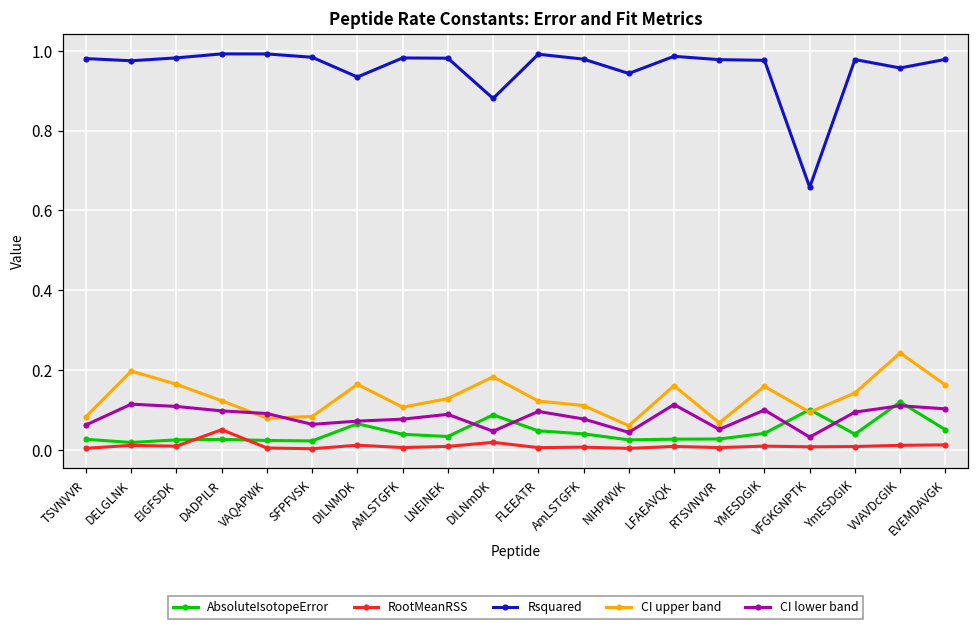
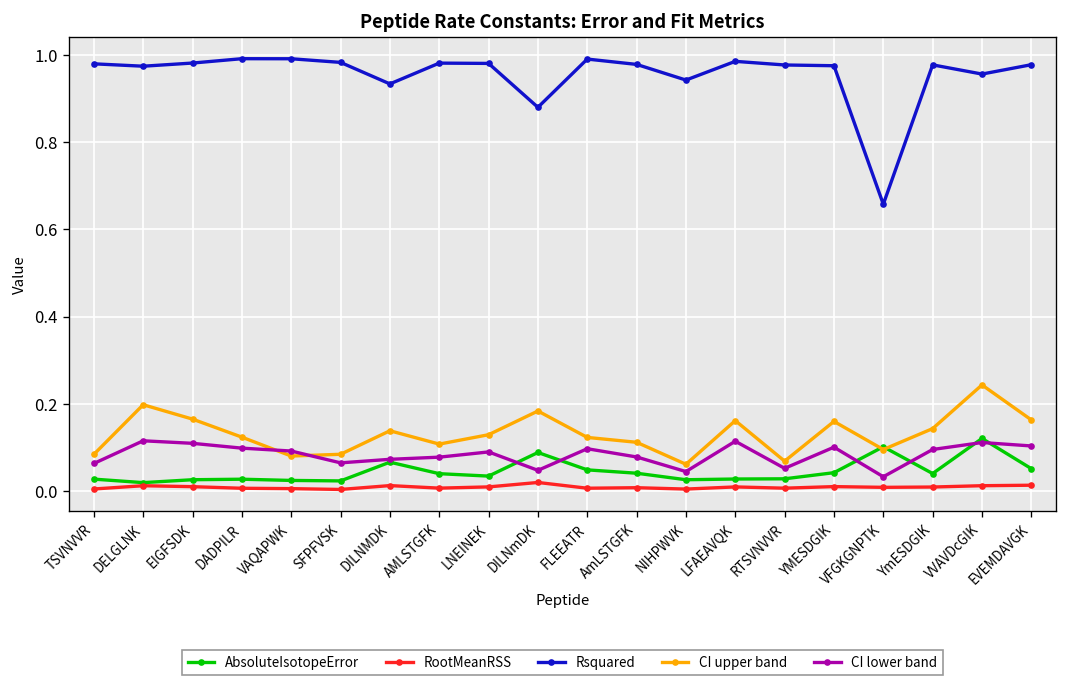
  {
    "AbsoluteIsotopeError": {
      "TSVNVVR": 0.03,
      "EIGFSDK": 0.03,
      "DADPILR": 0.03,
      "VAQAPWK": 0.02,
      "SFPFVSK": 0.02,
      "AMLSTGFK": 0.04,
      "LNEINEK": 0.03,
      "DILNmDK": 0.09,
      "FLEEATR": 0.05,
      "AmLSTGFK": 0.04,
      "NIHPWVK": 0.03,
      "LFAEAVQK": 0.03,
      "RTSVNVVR": 0.03,
      "YMESDGIK": 0.04,
      "YmESDGIK": 0.04,
      "VVAVDcGIK": 0.12,
      "EVEMDAVGK": 0.05
    },
    "RootMeanRSS": {
      "TSVNVVR": 0.00,
      "EIGFSDK": 0.01,
-     "DADPILR": 0.05,
+     "DADPILR": 0.01,
      "VAQAPWK": 0.00,
      "SFPFVSK": 0.00,
      "DILNMDK": 0.01,
      "AMLSTGFK": 0.01,
      "LNEINEK": 0.01,
      "DILNmDK": 0.02,
      "FLEEATR": 0.01,
      "AmLSTGFK": 0.01,
      "NIHPWVK": 0.00,
      "LFAEAVQK": 0.01,
      "RTSVNVVR": 0.01,
      "YMESDGIK": 0.01,
      "VFGKGNPTK": 0.01,
      "YmESDGIK": 0.01,
      "VVAVDcGIK": 0.01,
      "EVEMDAVGK": 0.01
    },
    "Rsquared": {
      "TSVNVVR": 0.98,
      "DELGLNK": 0.98,
      "EIGFSDK": 0.98,
      "DADPILR": 0.99,
      "VAQAPWK": 0.99,
      "SFPFVSK": 0.98,
      "DILNMDK": 0.93,
      "AMLSTGFK": 0.98,
      "LNEINEK": 0.98,
      "DILNmDK": 0.88,
      "FLEEATR": 0.99,
      "AmLSTGFK": 0.98,
      "NIHPWVK": 0.94,
      "LFAEAVQK": 0.99,
      "RTSVNVVR": 0.98,
      "YMESDGIK": 0.98,
      "VFGKGNPTK": 0.66,
      "YmESDGIK": 0.98,
      "VVAVDcGIK": 0.96,
      "EVEMDAVGK": 0.98
    },
    "CI upper band": {
      "TSVNVVR": 0.08,
      "DELGLNK": 0.20,
      "EIGFSDK": 0.16,
      "DADPILR": 0.12,
      "VAQAPWK": 0.08,
      "SFPFVSK": 0.08,
-     "DILNMDK": 0.16,
+     "DILNMDK": 0.14,
      "AMLSTGFK": 0.11,
      "LNEINEK": 0.13,
      "DILNmDK": 0.18,
      "FLEEATR": 0.12,
      "AmLSTGFK": 0.11,
      "NIHPWVK": 0.06,
      "LFAEAVQK": 0.16,
      "RTSVNVVR": 0.07,
      "YMESDGIK": 0.16,
      "YmESDGIK": 0.14,
      "VVAVDcGIK": 0.24,
      "EVEMDAVGK": 0.16
    },
    "CI lower band": {
      "TSVNVVR": 0.06,
      "DELGLNK": 0.11,
      "EIGFSDK": 0.11,
      "DADPILR": 0.10,
      "VAQAPWK": 0.09,
      "SFPFVSK": 0.06,
      "AMLSTGFK": 0.08,
      "LNEINEK": 0.09,
      "DILNmDK": 0.05,
      "FLEEATR": 0.10,
      "AmLSTGFK": 0.08,
      "NIHPWVK": 0.04,
      "LFAEAVQK": 0.11,
      "RTSVNVVR": 0.05,
      "YMESDGIK": 0.10,
      "VFGKGNPTK": 0.03,
      "YmESDGIK": 0.09,
      "VVAVDcGIK": 0.11,
      "EVEMDAVGK": 0.10
    }
  }
